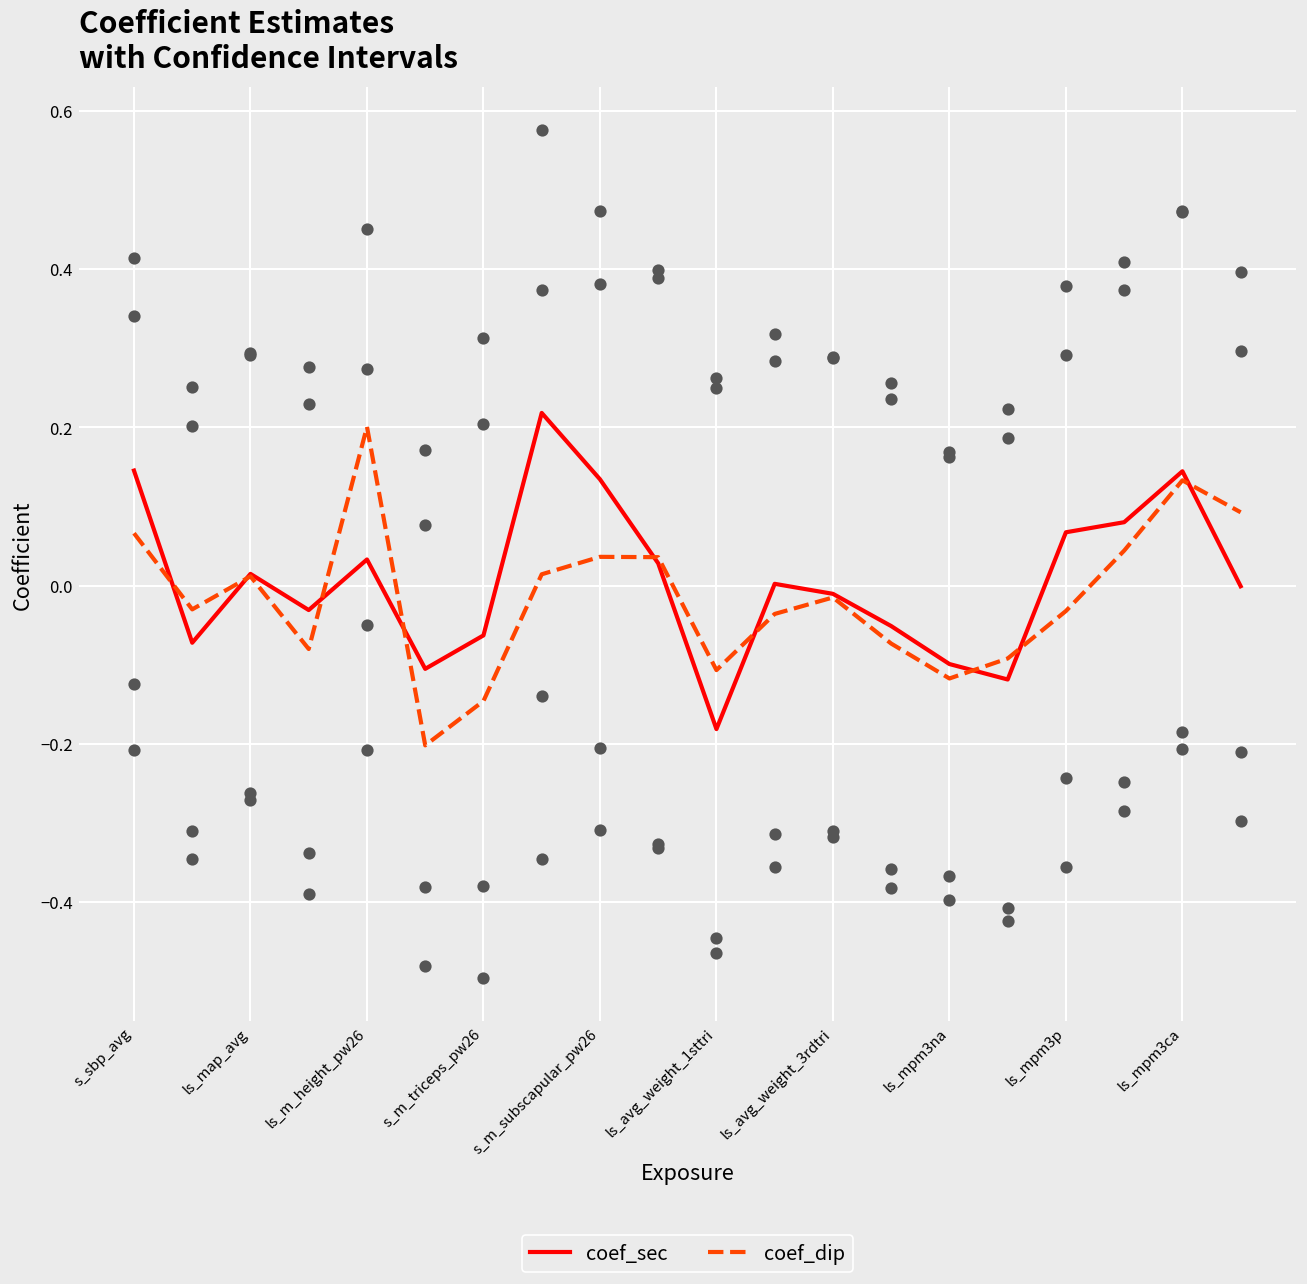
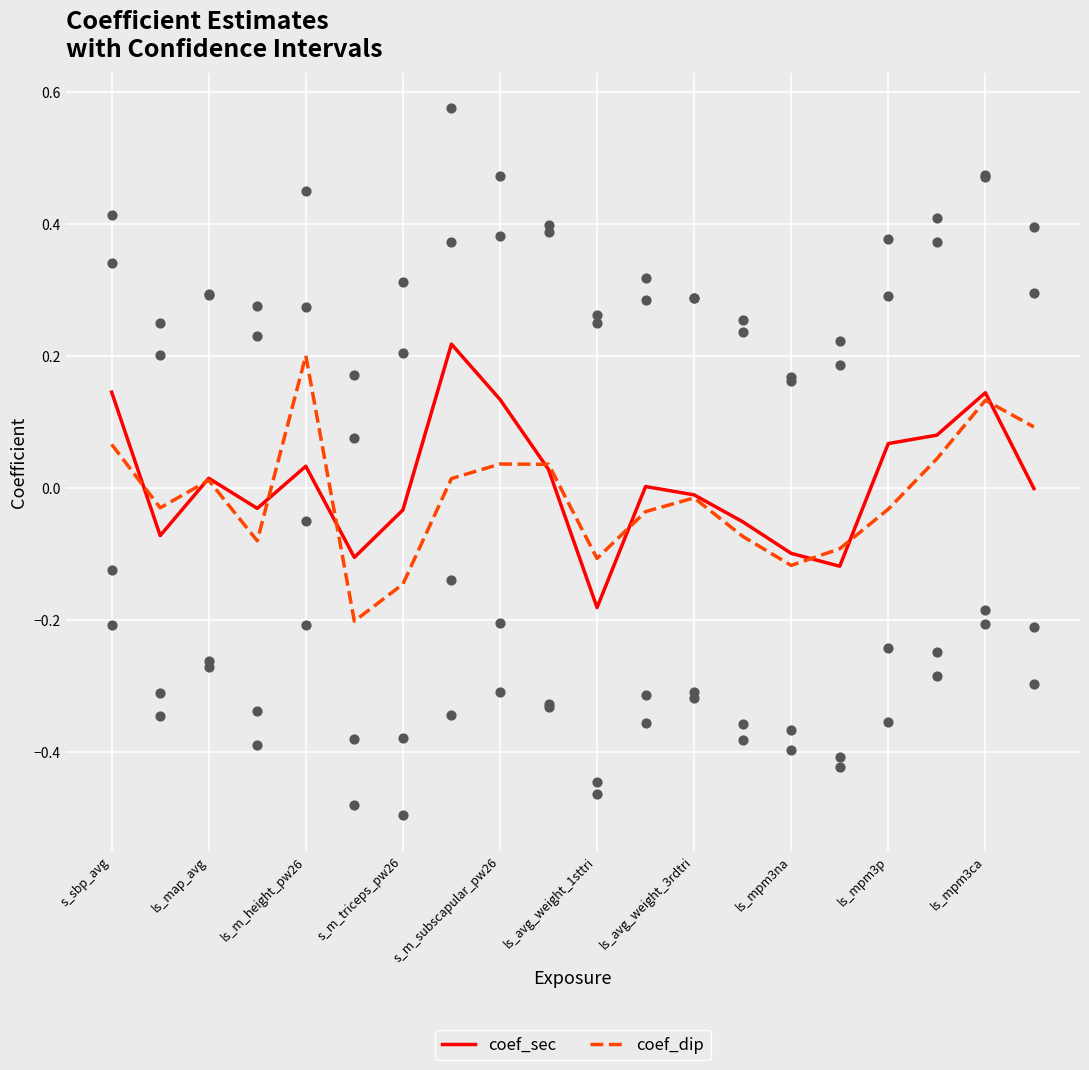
  {
    "coef_sec": {
      "s_sbp_avg": 0.15,
      "ls_m_height_pw26": 0.03,
-     "s_m_triceps_pw26": -0.06,
+     "s_m_triceps_pw26": -0.03,
      "s_m_subscapular_pw26": 0.13,
      "ls_avg_weight_1sttri": -0.18,
      "ls_avg_weight_3rdtri": -0.01,
      "ls_mpm3na": -0.10,
      "ls_mpm3p": 0.07,
      "ls_mpm3ca": 0.14
    },
    "coef_dip": {
      "s_sbp_avg": 0.07,
      "ls_m_height_pw26": 0.20,
      "s_m_triceps_pw26": -0.15,
      "s_m_subscapular_pw26": 0.04,
      "ls_avg_weight_1sttri": -0.11,
      "ls_avg_weight_3rdtri": -0.01,
      "ls_mpm3na": -0.12,
      "ls_mpm3p": -0.03,
      "ls_mpm3ca": 0.13
    }
  }
